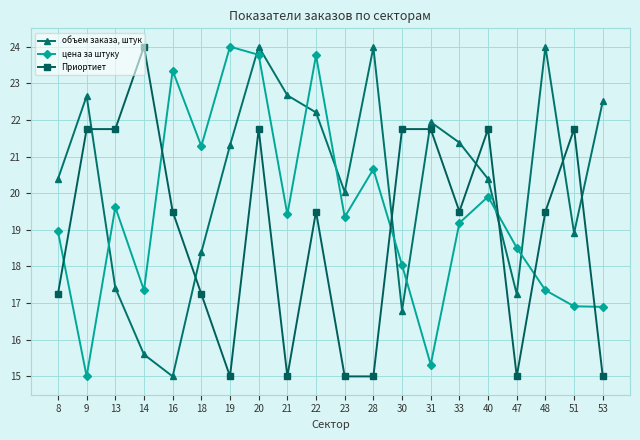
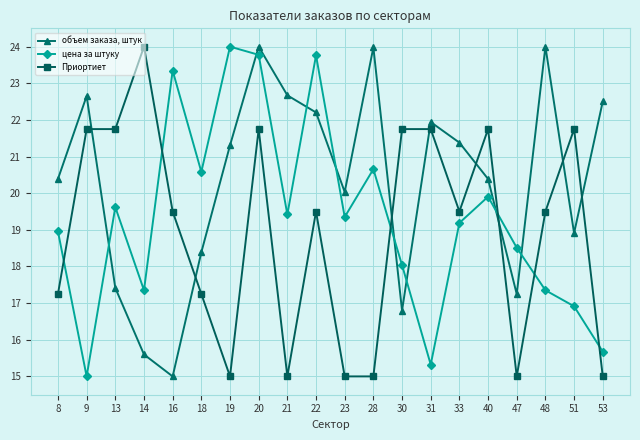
  {
    "цена за штуку": {
      "8": 19.0,
      "9": 15.0,
      "13": 19.6,
      "14": 17.4,
      "16": 23.3,
-     "18": 21.3,
+     "18": 20.6,
      "19": 24.0,
      "20": 23.8,
      "21": 19.4,
      "22": 23.8,
      "23": 19.4,
      "28": 20.7,
      "30": 18.0,
      "31": 15.3,
      "33": 19.2,
      "40": 19.9,
      "47": 18.5,
      "48": 17.4,
      "51": 16.9,
-     "53": 16.9
+     "53": 15.7
    }
  }
